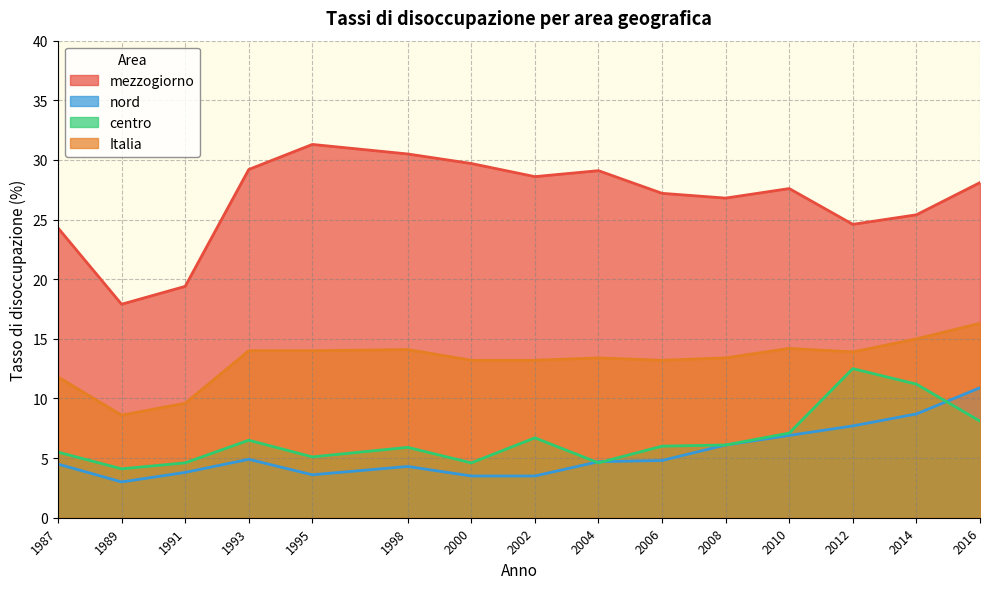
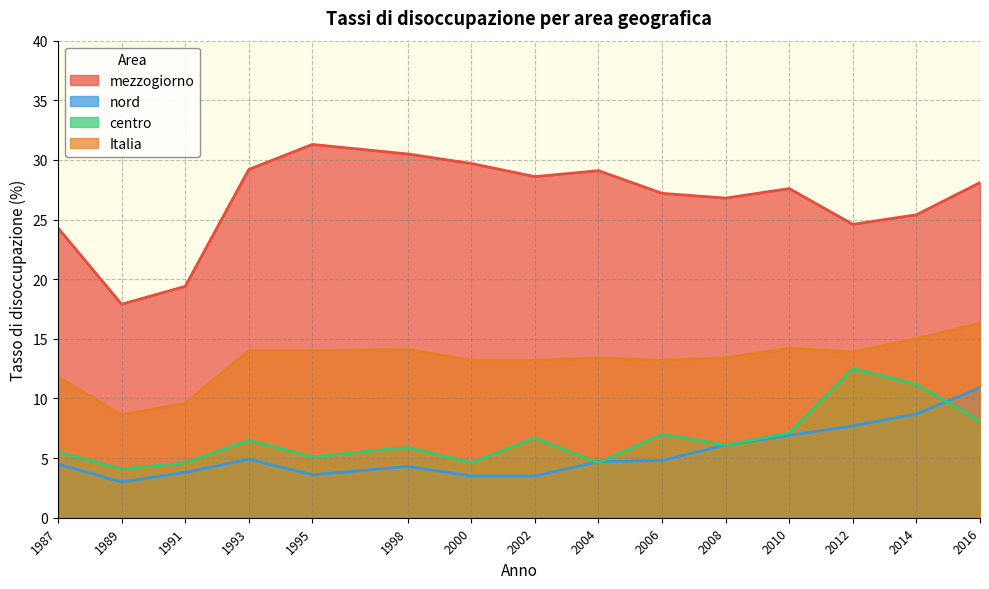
  {
    "nord": {
      "1987": 4.5,
      "1989": 3,
      "1991": 4,
      "1993": 5,
      "1995": 3.6,
      "1998": 4.3,
      "2000": 3.5,
      "2002": 3.5,
      "2006": 5,
      "2012": 7.7,
      "2014": 8.7,
      "2016": 11
    },
    "centro": {
      "1987": 5.5,
      "1989": 4,
      "1991": 4.6,
      "1993": 6.5,
      "1995": 5,
      "1998": 6,
      "2000": 4.6,
      "2002": 6.7,
-     "2006": 6,
+     "2006": 7,
      "2012": 12.5,
      "2014": 11,
      "2016": 8
    }
  }
